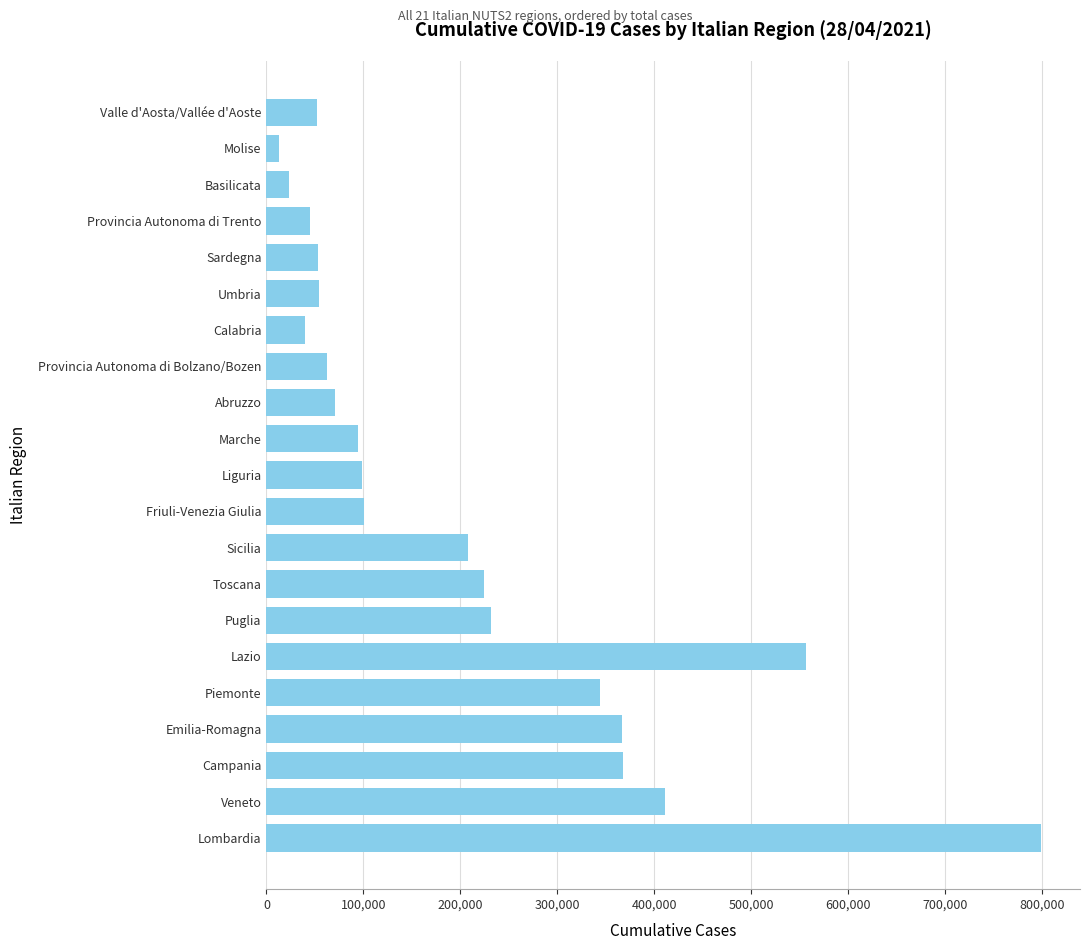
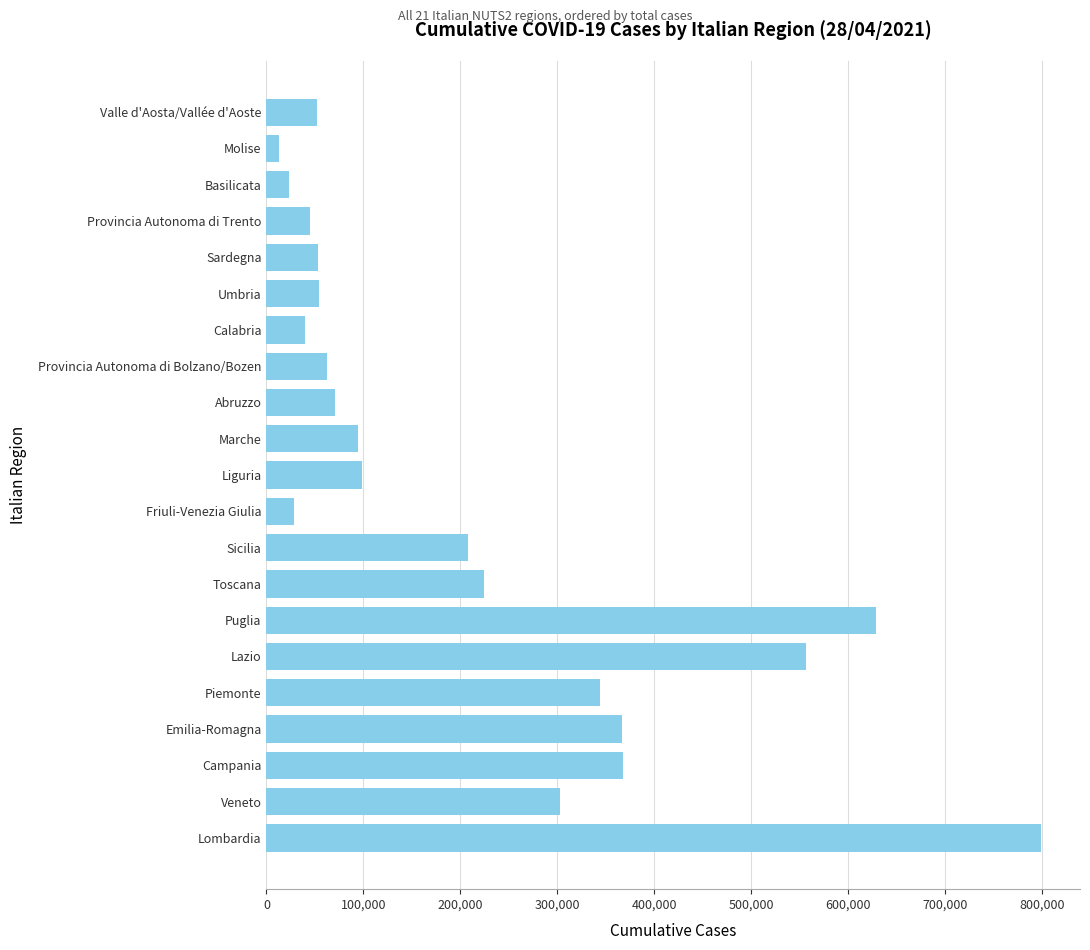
  {
    "Valle d'Aosta/Vallée d'Aoste": "50,000",
    "Molise": "10,000",
    "Basilicata": "20,000",
    "Provincia Autonoma di Trento": "40,000",
    "Sardegna": "50,000",
    "Umbria": "50,000",
    "Calabria": "40,000",
    "Provincia Autonoma di Bolzano/Bozen": "60,000",
    "Abruzzo": "70,000",
    "Marche": "90,000",
    "Liguria": "100,000",
-   "Friuli-Venezia Giulia": "100,000",
+   "Friuli-Venezia Giulia": "30,000",
    "Sicilia": "210,000",
    "Toscana": "220,000",
-   "Puglia": "230,000",
+   "Puglia": "630,000",
    "Lazio": "560,000",
    "Piemonte": "340,000",
    "Emilia-Romagna": "370,000",
    "Campania": "370,000",
-   "Veneto": "410,000",
+   "Veneto": "300,000",
    "Lombardia": "800,000"
  }
